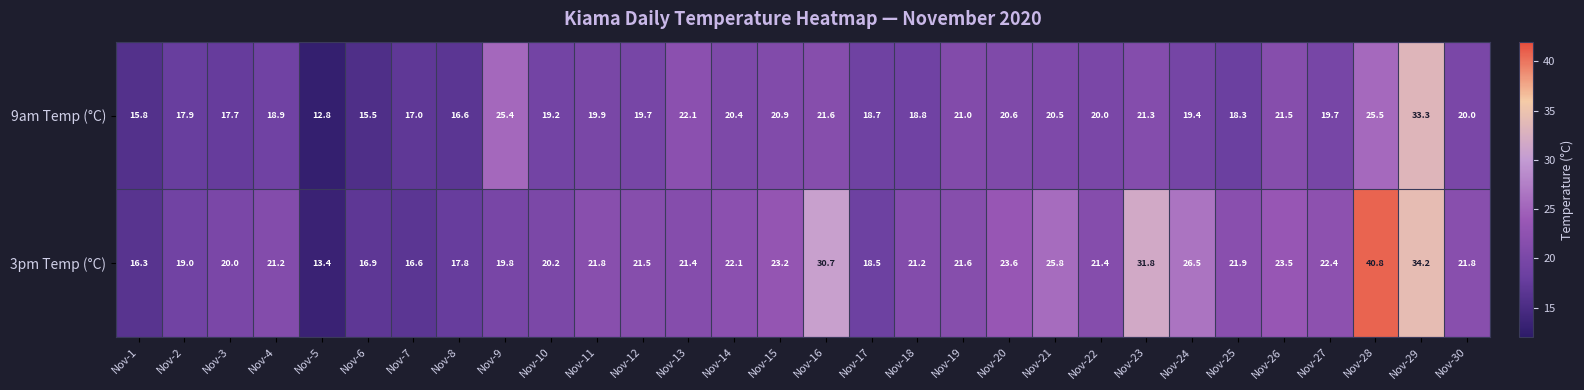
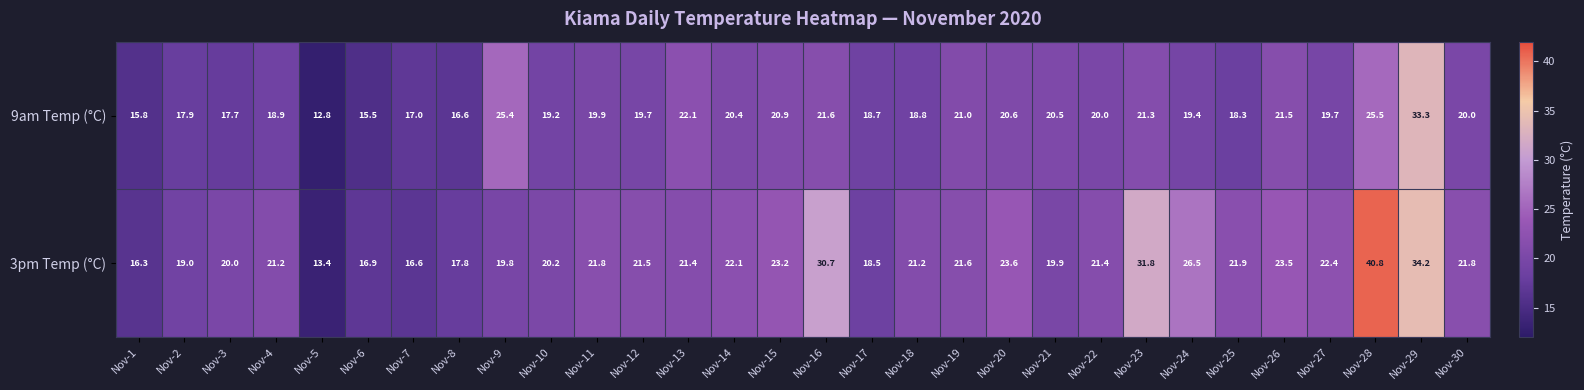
  {
    "9am Temp (°C)": {
      "Nov-1": 15.8,
      "Nov-2": 17.9,
      "Nov-3": 17.7,
      "Nov-4": 18.9,
      "Nov-5": 12.8,
      "Nov-6": 15.5,
      "Nov-7": 17.0,
      "Nov-8": 16.6,
      "Nov-9": 25.4,
      "Nov-10": 19.2,
      "Nov-11": 19.9,
      "Nov-12": 19.7,
      "Nov-13": 22.1,
      "Nov-14": 20.4,
      "Nov-15": 20.9,
      "Nov-16": 21.6,
      "Nov-17": 18.7,
      "Nov-18": 18.8,
      "Nov-19": 21.0,
      "Nov-20": 20.6,
      "Nov-21": 20.5,
      "Nov-22": 20.0,
      "Nov-23": 21.3,
      "Nov-24": 19.4,
      "Nov-25": 18.3,
      "Nov-26": 21.5,
      "Nov-27": 19.7,
      "Nov-28": 25.5,
      "Nov-29": 33.3,
      "Nov-30": 20.0
    },
    "3pm Temp (°C)": {
      "Nov-1": 16.3,
      "Nov-2": 19.0,
      "Nov-3": 20.0,
      "Nov-4": 21.2,
      "Nov-5": 13.4,
      "Nov-6": 16.9,
      "Nov-7": 16.6,
      "Nov-8": 17.8,
      "Nov-9": 19.8,
      "Nov-10": 20.2,
      "Nov-11": 21.8,
      "Nov-12": 21.5,
      "Nov-13": 21.4,
      "Nov-14": 22.1,
      "Nov-15": 23.2,
      "Nov-16": 30.7,
      "Nov-17": 18.5,
      "Nov-18": 21.2,
      "Nov-19": 21.6,
      "Nov-20": 23.6,
-     "Nov-21": 25.8,
+     "Nov-21": 19.9,
      "Nov-22": 21.4,
      "Nov-23": 31.8,
      "Nov-24": 26.5,
      "Nov-25": 21.9,
      "Nov-26": 23.5,
      "Nov-27": 22.4,
      "Nov-28": 40.8,
      "Nov-29": 34.2,
      "Nov-30": 21.8
    }
  }
